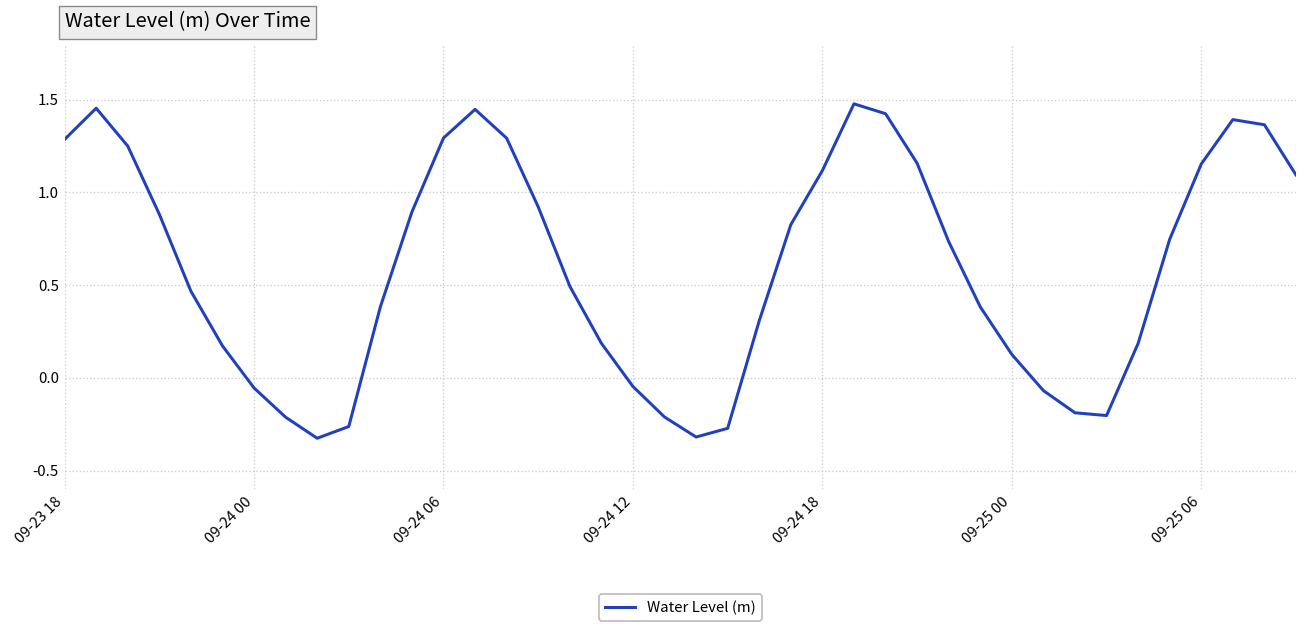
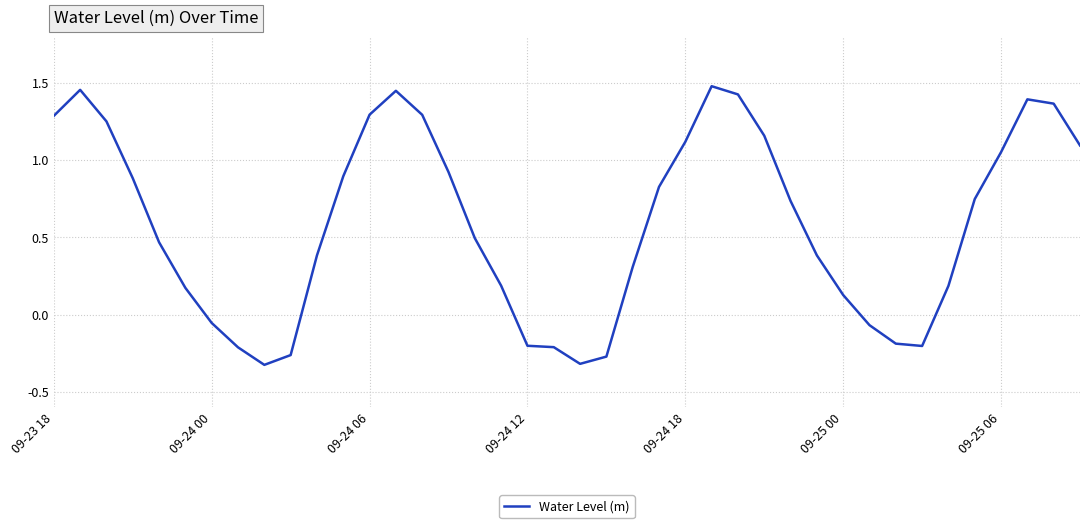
  {
    "09-23 18": 1.29,
    "09-24 00": -0.05,
    "09-24 06": 1.29,
-   "09-24 12": -0.05,
+   "09-24 12": -0.20,
    "09-24 18": 1.12,
    "09-25 00": 0.13,
-   "09-25 06": 1.15
+   "09-25 06": 1.05
  }
